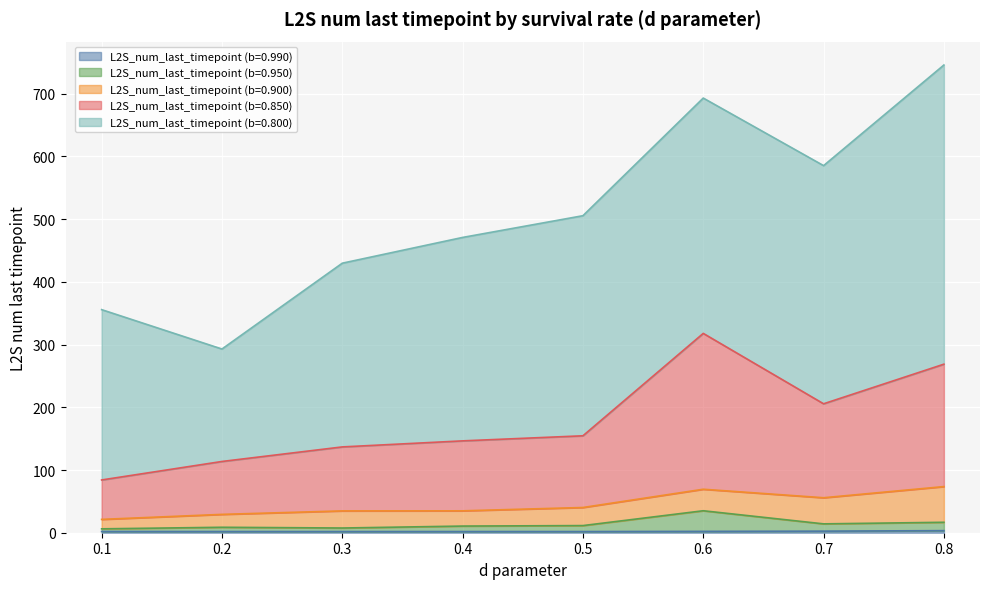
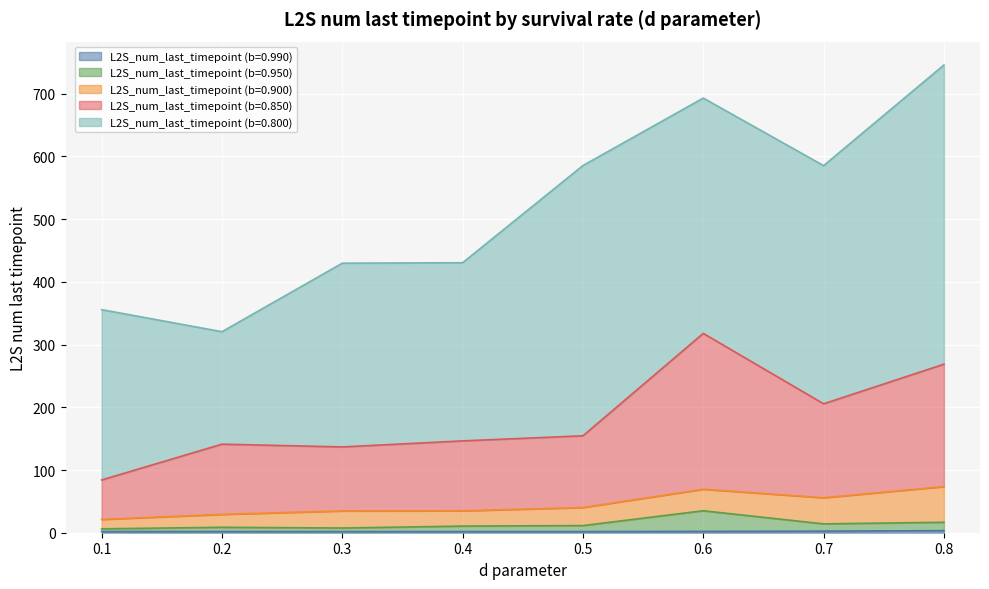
  {
    "L2S_num_last_timepoint (b=0.990)": {
      "0.1": 0,
      "0.2": 0,
      "0.3": 0,
      "0.4": 0,
      "0.5": 0,
      "0.6": 0,
      "0.7": 0,
      "0.8": 0
    },
    "L2S_num_last_timepoint (b=0.950)": {
      "0.1": 0,
      "0.2": 10,
      "0.3": 10,
      "0.4": 10,
      "0.5": 10,
      "0.6": 30,
      "0.7": 10,
      "0.8": 10
    },
    "L2S_num_last_timepoint (b=0.900)": {
      "0.1": 20,
      "0.2": 20,
      "0.3": 30,
      "0.4": 20,
      "0.5": 30,
      "0.6": 30,
      "0.7": 40,
      "0.8": 60
    },
    "L2S_num_last_timepoint (b=0.850)": {
      "0.1": 60,
-     "0.2": 80,
+     "0.2": 110,
      "0.3": 100,
      "0.4": 110,
      "0.5": 110,
      "0.6": 250,
      "0.7": 150,
      "0.8": 200
    },
    "L2S_num_last_timepoint (b=0.800)": {
      "0.1": 270,
      "0.2": 180,
      "0.3": 290,
-     "0.4": 320,
-     "0.5": 350,
+     "0.4": 280,
+     "0.5": 430,
      "0.6": 380,
      "0.7": 380,
      "0.8": 480
    }
  }
